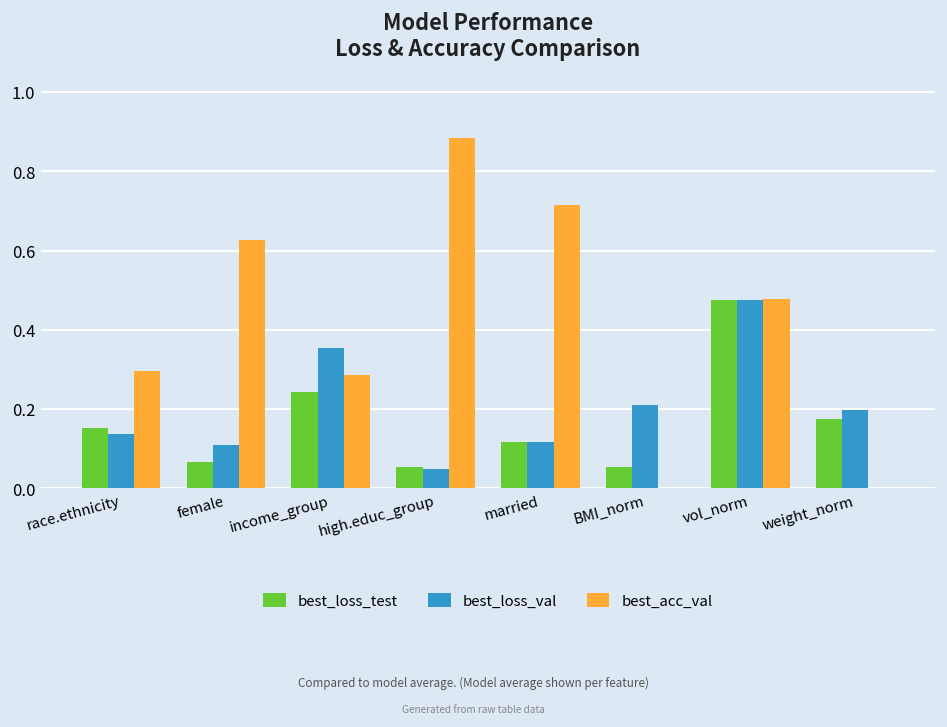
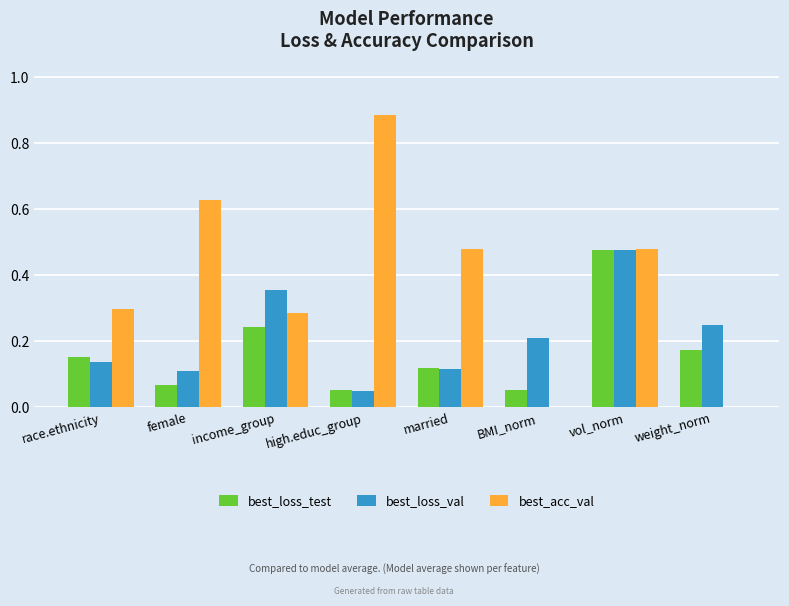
  {
    "best_loss_test": {
      "race.ethnicity": 0.15,
      "female": 0.07,
      "income_group": 0.24,
      "high.educ_group": 0.05,
      "married": 0.12,
      "BMI_norm": 0.05,
      "vol_norm": 0.48,
      "weight_norm": 0.17
    },
    "best_loss_val": {
      "race.ethnicity": 0.14,
      "female": 0.11,
      "income_group": 0.35,
      "high.educ_group": 0.05,
      "married": 0.12,
      "BMI_norm": 0.21,
      "vol_norm": 0.48,
-     "weight_norm": 0.20
+     "weight_norm": 0.25
    },
    "best_acc_val": {
      "race.ethnicity": 0.30,
      "female": 0.63,
      "income_group": 0.29,
      "high.educ_group": 0.88,
-     "married": 0.72,
+     "married": 0.48,
      "BMI_norm": 0.00,
      "vol_norm": 0.48,
      "weight_norm": 0.00
    }
  }
